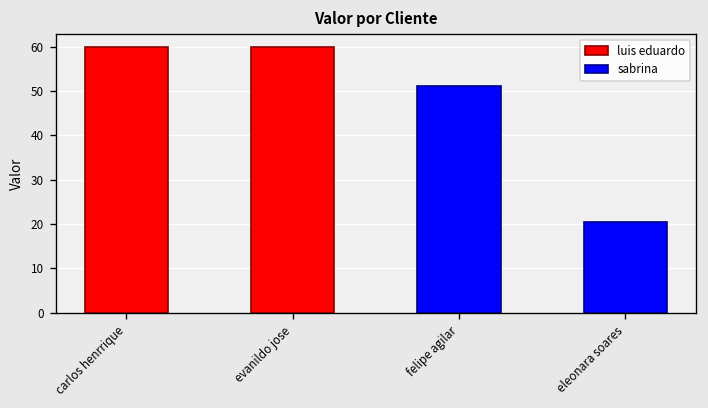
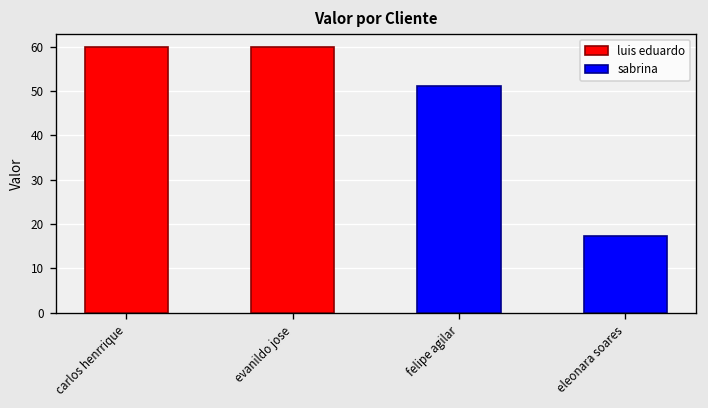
  {
    "carlos henrrique": 60,
    "evanildo jose": 60,
    "felipe agilar": 51,
-   "eleonara soares": 20
+   "eleonara soares": 17
  }
